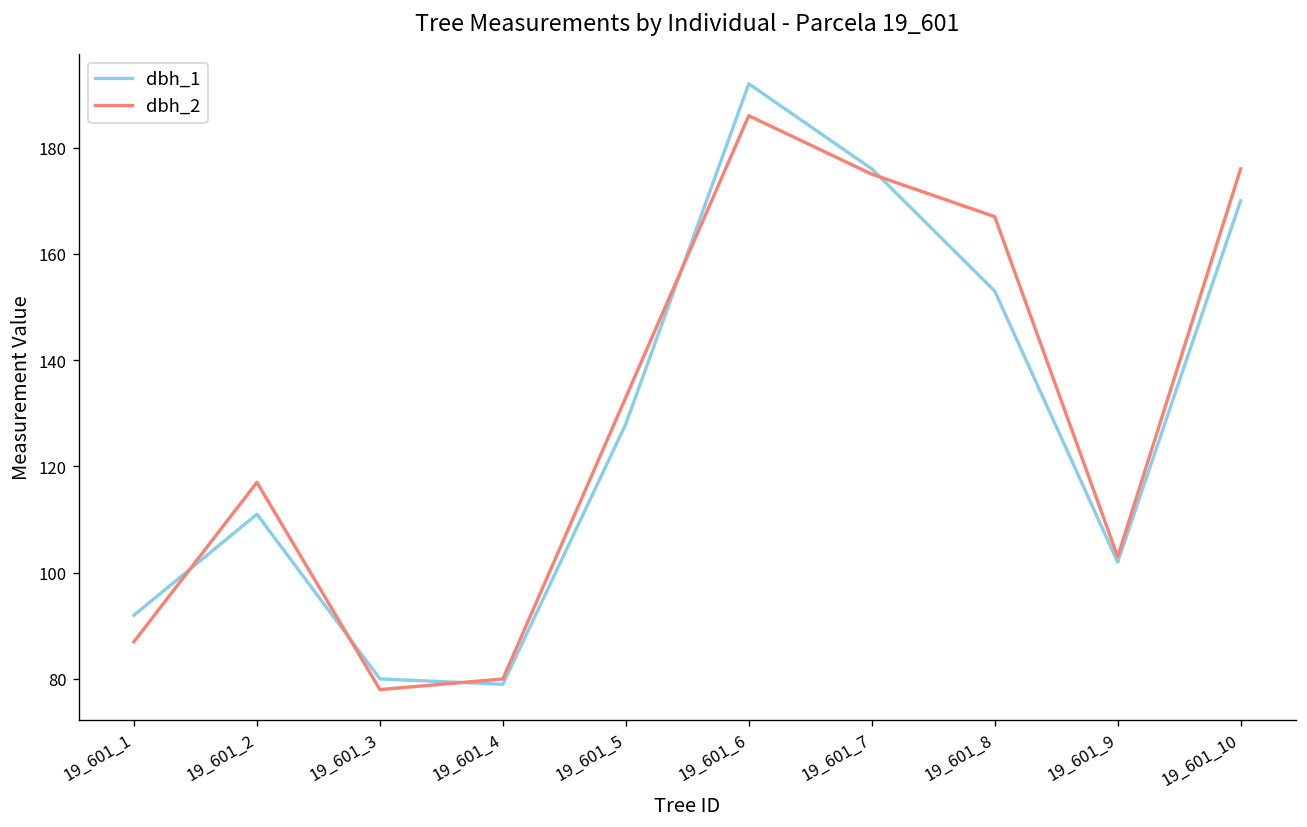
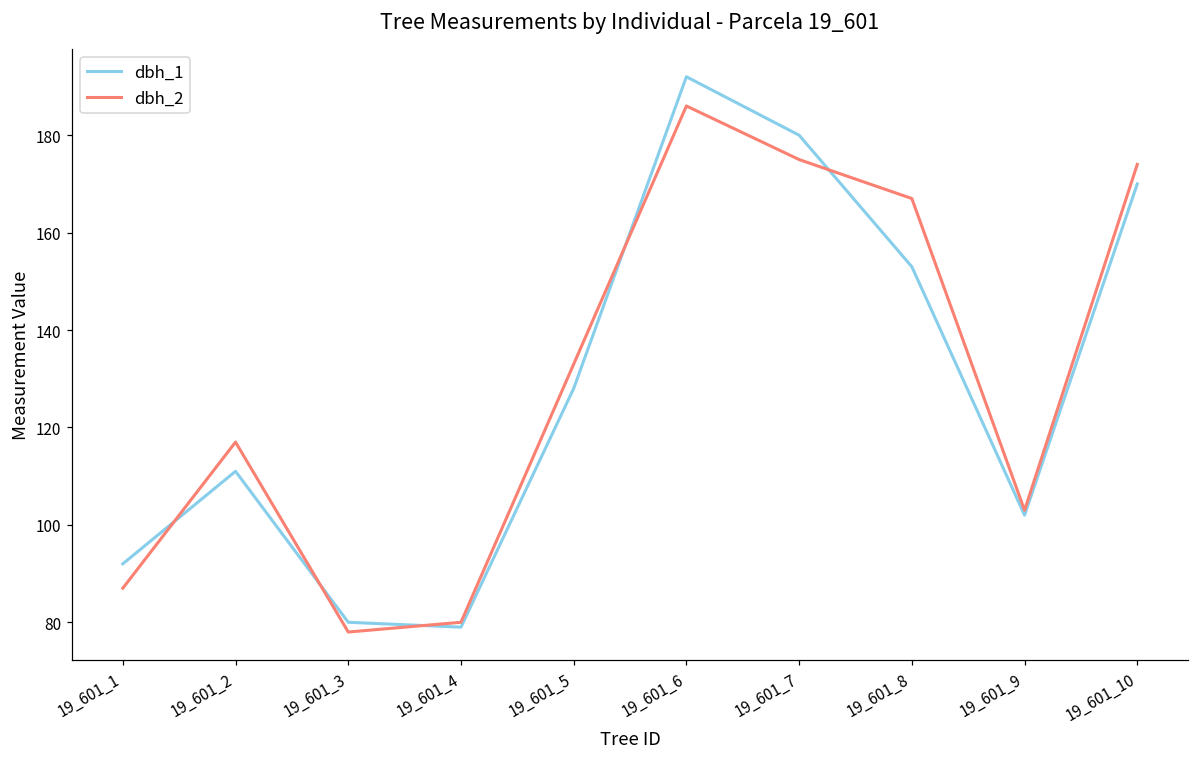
  {
    "dbh_1": {
      "19_601_1": 92,
      "19_601_2": 111,
      "19_601_3": 80,
      "19_601_4": 79,
      "19_601_5": 128,
      "19_601_6": 192,
-     "19_601_7": 176,
+     "19_601_7": 180,
      "19_601_8": 153,
      "19_601_9": 102,
      "19_601_10": 170
    },
    "dbh_2": {
      "19_601_1": 87,
      "19_601_2": 117,
      "19_601_3": 78,
      "19_601_4": 80,
      "19_601_5": 133,
      "19_601_6": 186,
      "19_601_7": 175,
      "19_601_8": 167,
      "19_601_9": 103,
-     "19_601_10": 176
+     "19_601_10": 174
    }
  }
